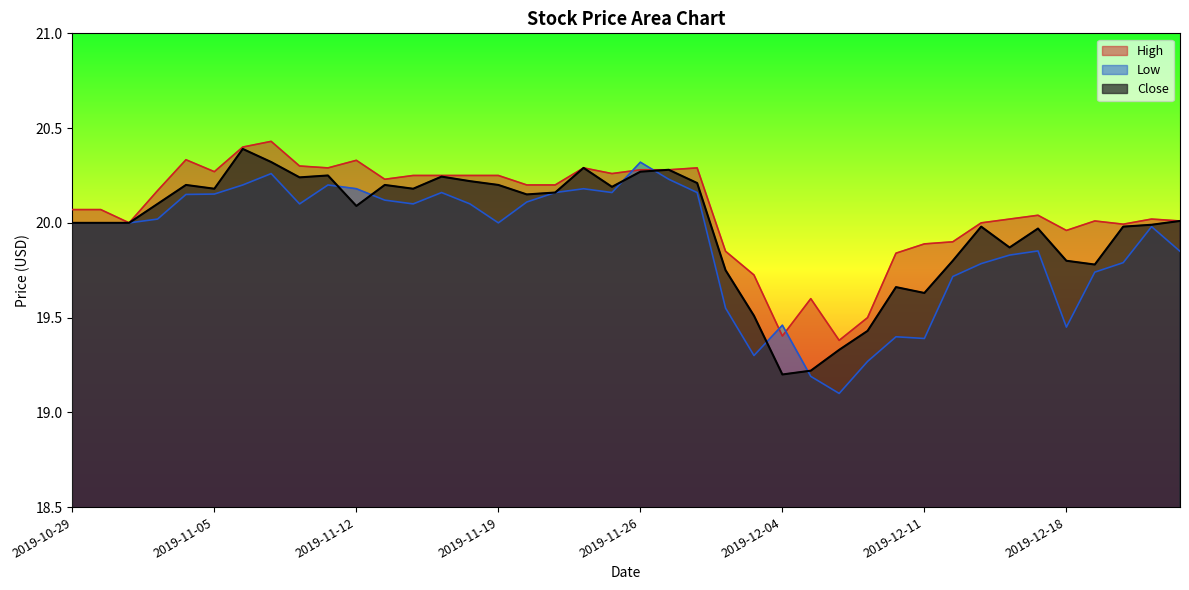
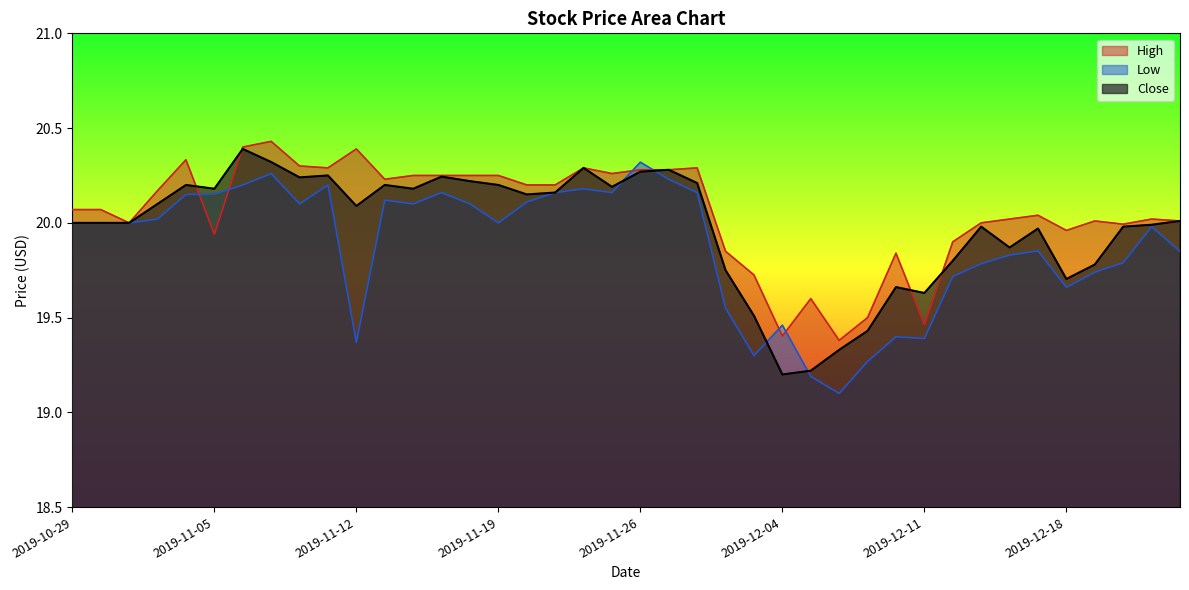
  {
    "High": {
      "2019-10-29": 20.07,
-     "2019-11-05": 20.27,
-     "2019-11-12": 20.33,
+     "2019-11-05": 19.94,
+     "2019-11-12": 20.39,
      "2019-11-19": 20.25,
      "2019-12-04": 19.40,
-     "2019-12-11": 19.89,
+     "2019-12-11": 19.46,
      "2019-12-18": 19.96
    },
    "Low": {
      "2019-11-05": 20.15,
-     "2019-11-12": 20.18,
+     "2019-11-12": 19.37,
      "2019-11-19": 20.00,
      "2019-11-26": 20.32,
      "2019-12-04": 19.46,
      "2019-12-11": 19.39,
-     "2019-12-18": 19.45
+     "2019-12-18": 19.66
    },
    "Close": {
      "2019-11-05": 20.18,
      "2019-11-12": 20.09,
      "2019-11-19": 20.20,
      "2019-12-04": 19.20,
      "2019-12-11": 19.63,
-     "2019-12-18": 19.80
+     "2019-12-18": 19.70
    }
  }
